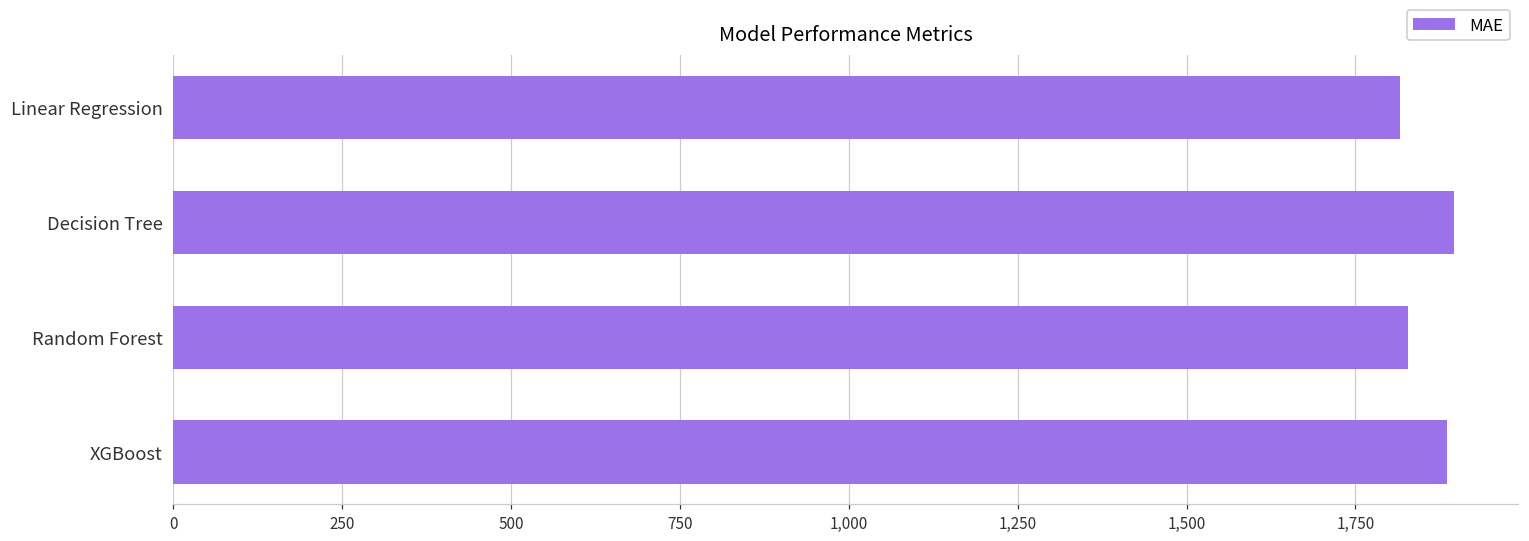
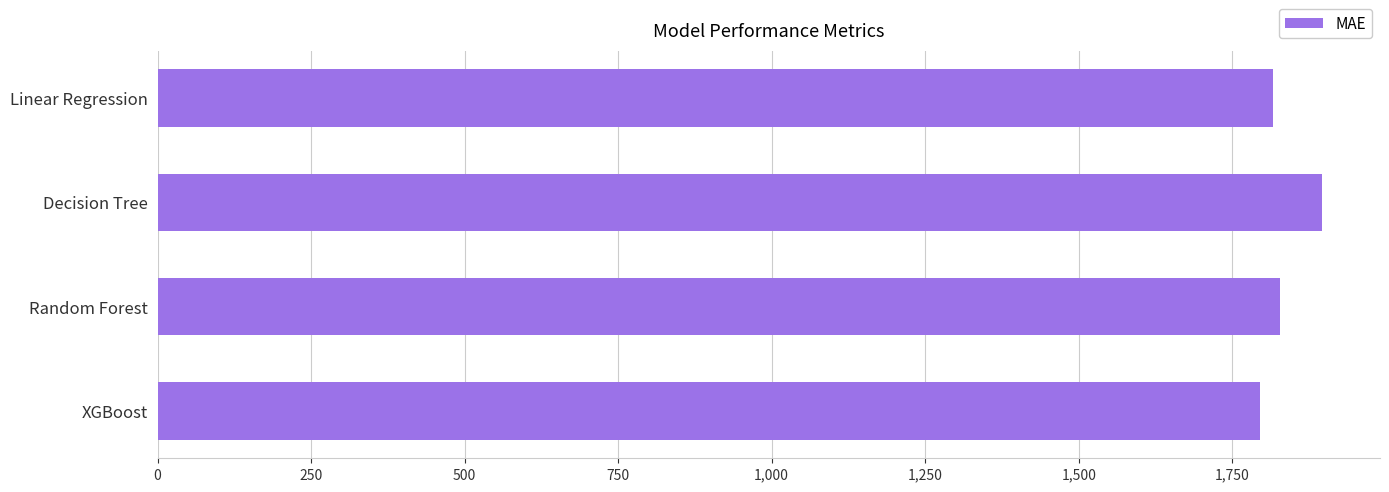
  {
    "Linear Regression": "1,820",
    "Decision Tree": "1,900",
    "Random Forest": "1,830",
-   "XGBoost": "1,890"
+   "XGBoost": "1,800"
  }
